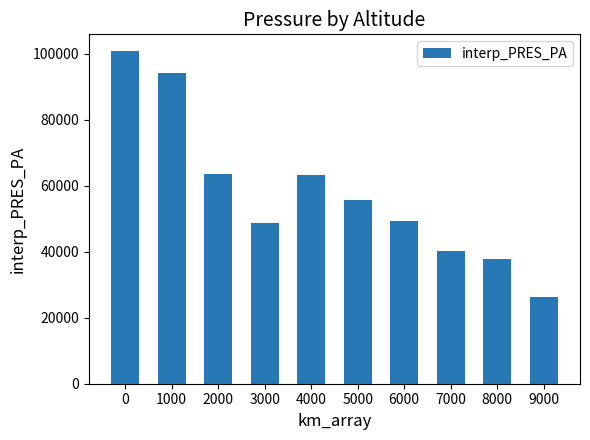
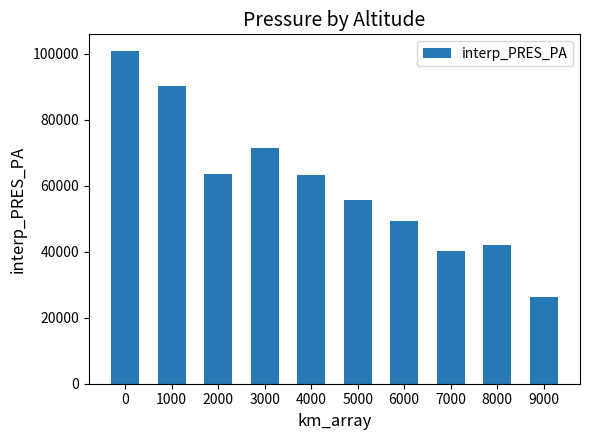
  {
    "0": 101000,
-   "1000": 94000,
+   "1000": 90000,
    "2000": 63000,
-   "3000": 49000,
+   "3000": 71000,
    "4000": 63000,
    "5000": 56000,
    "6000": 49000,
    "7000": 40000,
-   "8000": 38000,
+   "8000": 42000,
    "9000": 26000
  }
